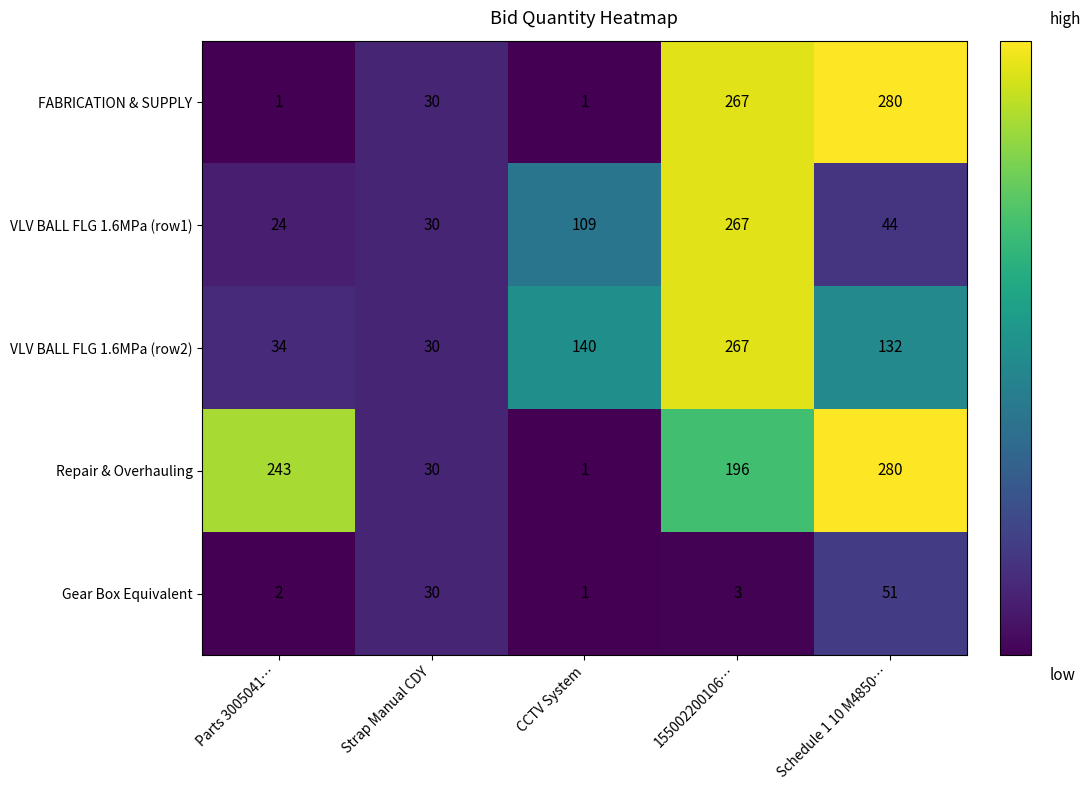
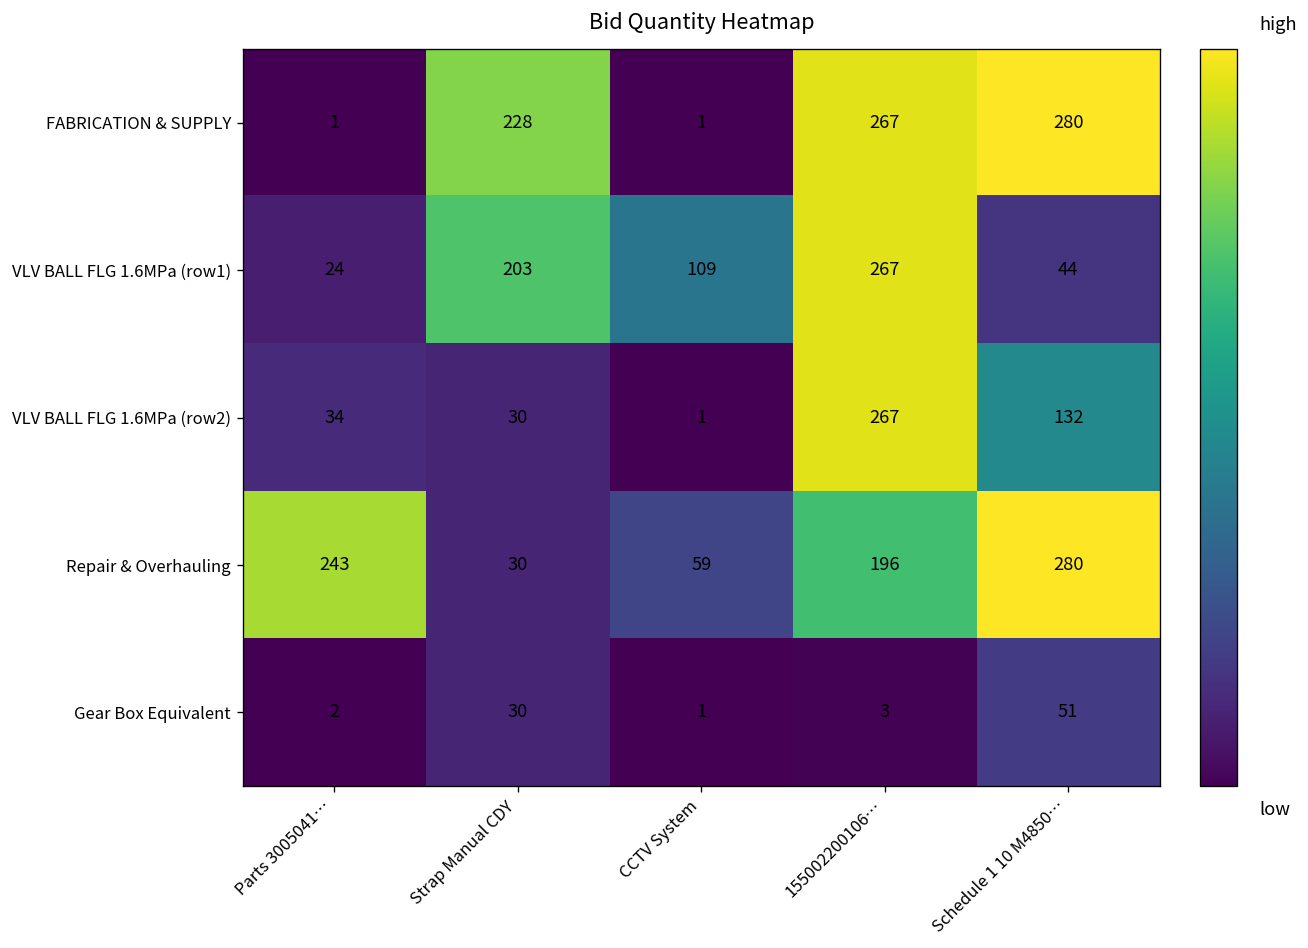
  {
    "FABRICATION & SUPPLY": {
      "Parts 3005041…": 1,
-     "Strap Manual CDY": 30,
+     "Strap Manual CDY": 228,
      "CCTV System": 1,
      "155002200106…": 267,
      "Schedule 1 10 M4850…": 280
    },
    "VLV BALL FLG 1.6MPa (row1)": {
      "Parts 3005041…": 24,
-     "Strap Manual CDY": 30,
+     "Strap Manual CDY": 203,
      "CCTV System": 109,
      "155002200106…": 267,
      "Schedule 1 10 M4850…": 44
    },
    "VLV BALL FLG 1.6MPa (row2)": {
      "Parts 3005041…": 34,
      "Strap Manual CDY": 30,
-     "CCTV System": 140,
+     "CCTV System": 1,
      "155002200106…": 267,
      "Schedule 1 10 M4850…": 132
    },
    "Repair & Overhauling": {
      "Parts 3005041…": 243,
      "Strap Manual CDY": 30,
-     "CCTV System": 1,
+     "CCTV System": 59,
      "155002200106…": 196,
      "Schedule 1 10 M4850…": 280
    },
    "Gear Box Equivalent": {
      "Parts 3005041…": 2,
      "Strap Manual CDY": 30,
      "CCTV System": 1,
      "155002200106…": 3,
      "Schedule 1 10 M4850…": 51
    }
  }
